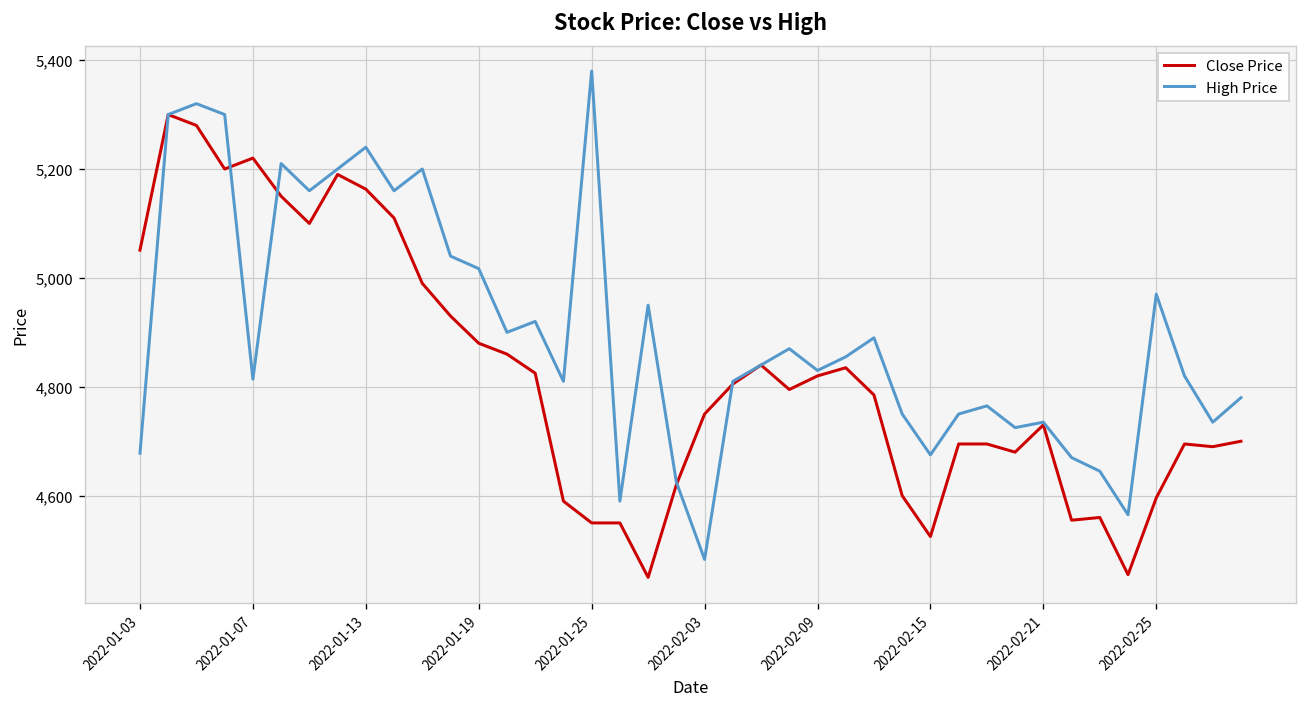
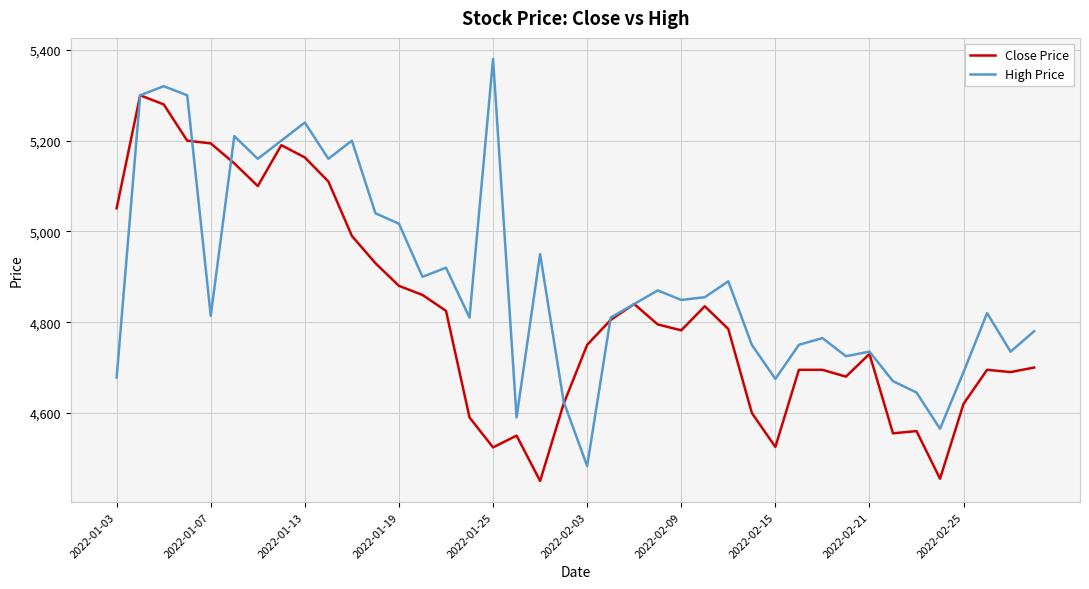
  {
    "Close Price": {
      "2022-01-03": "5,050",
-     "2022-01-07": "5,220",
+     "2022-01-07": "5,190",
      "2022-01-13": "5,160",
      "2022-01-19": "4,880",
-     "2022-01-25": "4,550",
+     "2022-01-25": "4,520",
      "2022-02-03": "4,750",
-     "2022-02-09": "4,820",
+     "2022-02-09": "4,780",
      "2022-02-15": "4,530",
-     "2022-02-25": "4,600"
+     "2022-02-25": "4,620"
    },
    "High Price": {
      "2022-01-03": "4,680",
      "2022-01-07": "4,810",
      "2022-01-13": "5,240",
      "2022-01-19": "5,020",
      "2022-01-25": "5,380",
      "2022-02-03": "4,480",
-     "2022-02-09": "4,830",
+     "2022-02-09": "4,850",
      "2022-02-15": "4,680",
-     "2022-02-25": "4,970"
+     "2022-02-25": "4,690"
    }
  }
